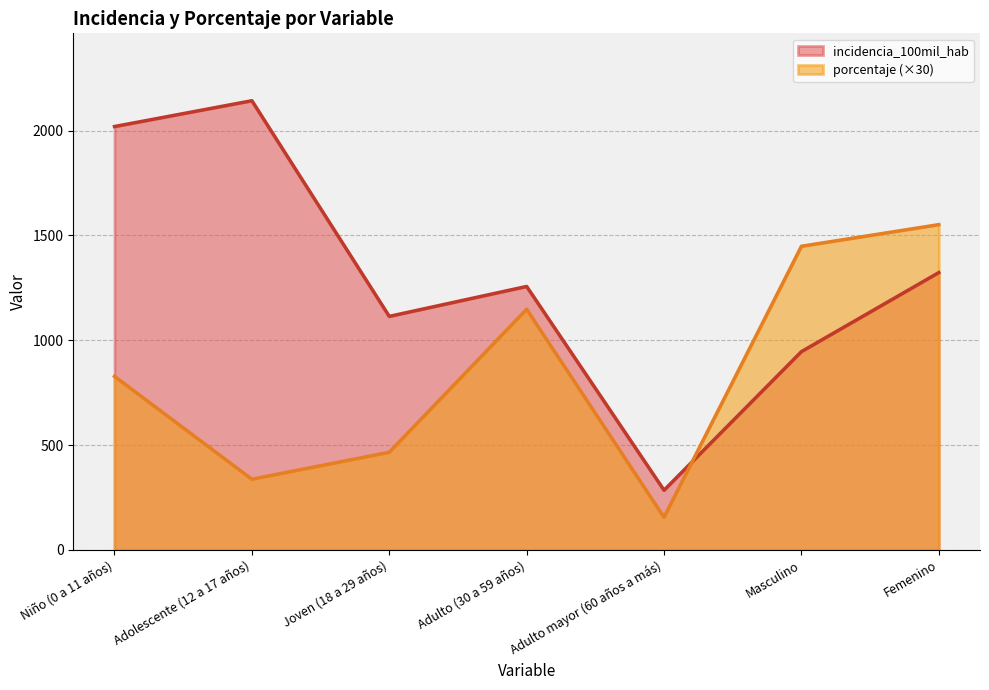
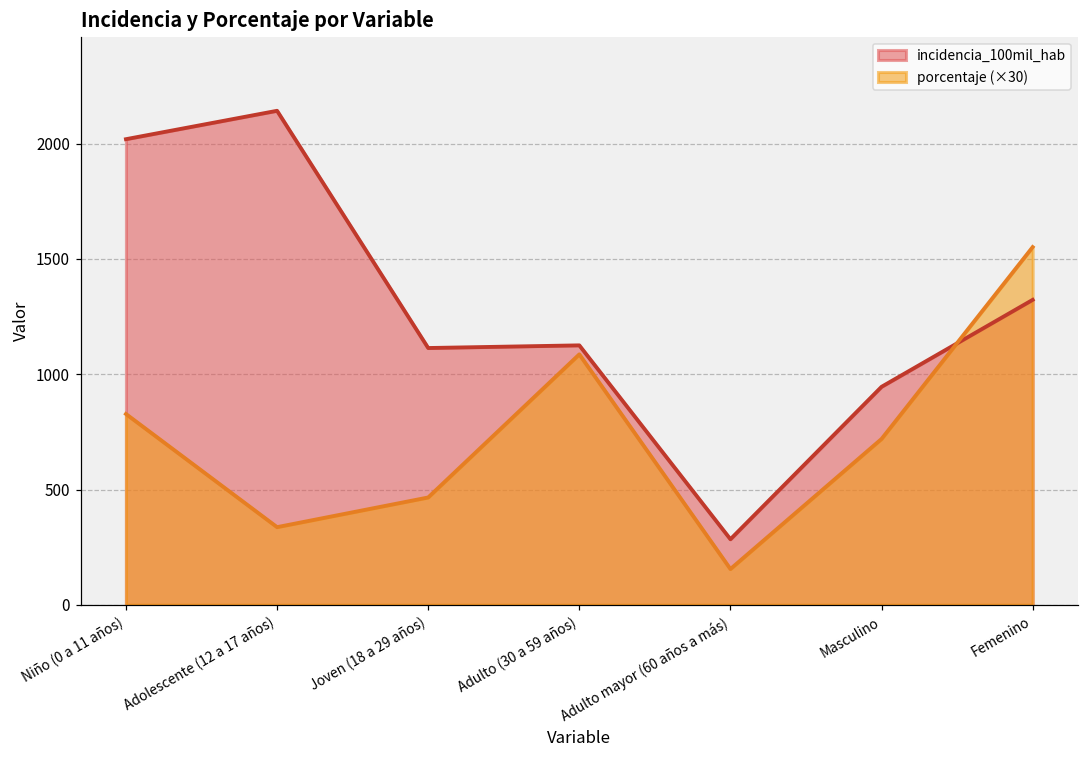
  {
    "incidencia_100mil_hab": {
      "Niño (0 a 11 años)": 2020,
      "Adolescente (12 a 17 años)": 2140,
      "Joven (18 a 29 años)": 1110,
-     "Adulto (30 a 59 años)": 1260,
+     "Adulto (30 a 59 años)": 1130,
      "Adulto mayor (60 años a más)": 280,
      "Masculino": 950,
      "Femenino": 1320
    },
    "porcentaje (×30)": {
      "Niño (0 a 11 años)": 830,
      "Adolescente (12 a 17 años)": 340,
      "Joven (18 a 29 años)": 470,
-     "Adulto (30 a 59 años)": 1150,
+     "Adulto (30 a 59 años)": 1090,
      "Adulto mayor (60 años a más)": 160,
-     "Masculino": 1450,
+     "Masculino": 720,
      "Femenino": 1550
    }
  }
